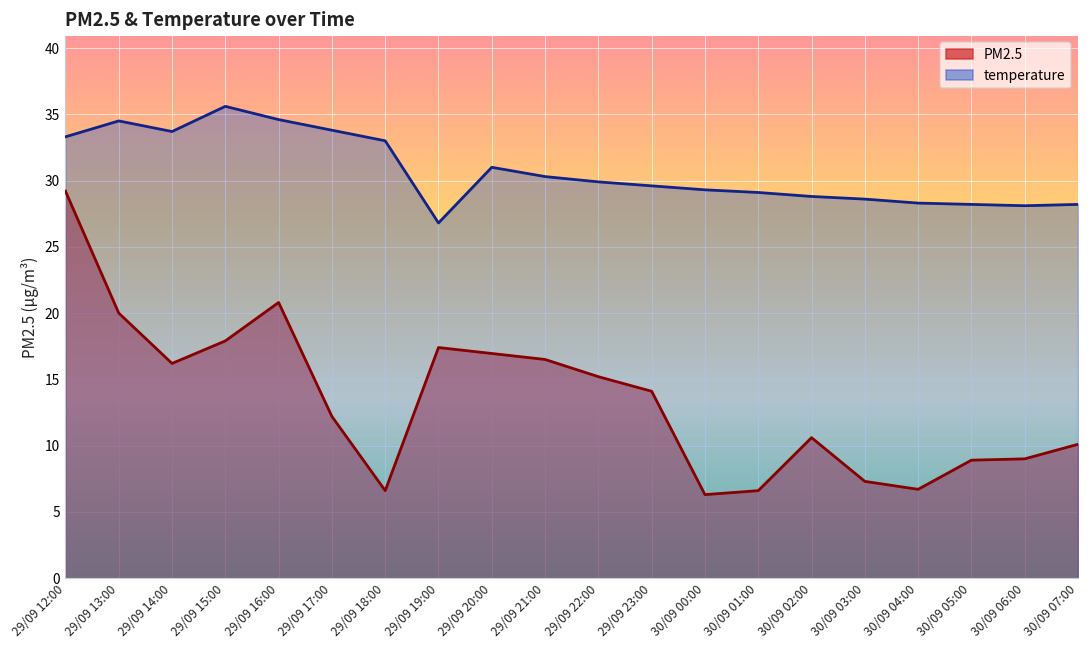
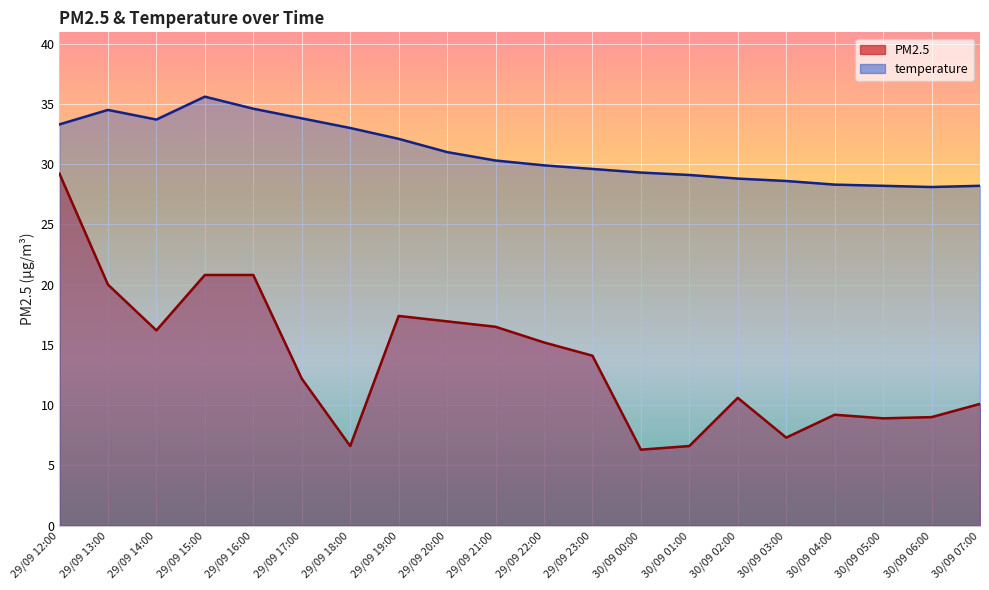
  {
    "PM2.5": {
      "29/09 12:00": 29.2,
      "29/09 13:00": 20.0,
      "29/09 14:00": 16.2,
-     "29/09 15:00": 17.9,
+     "29/09 15:00": 20.8,
      "29/09 16:00": 20.8,
      "29/09 17:00": 12.2,
      "29/09 18:00": 6.6,
      "29/09 19:00": 17.4,
      "29/09 20:00": 17.0,
      "29/09 21:00": 16.5,
      "29/09 22:00": 15.2,
      "29/09 23:00": 14.1,
      "30/09 00:00": 6.3,
      "30/09 01:00": 6.6,
      "30/09 02:00": 10.6,
      "30/09 03:00": 7.3,
-     "30/09 04:00": 6.7,
+     "30/09 04:00": 9.2,
      "30/09 05:00": 8.9,
      "30/09 06:00": 9.0,
      "30/09 07:00": 10.1
    },
    "temperature": {
      "29/09 12:00": 33.3,
      "29/09 13:00": 34.5,
      "29/09 14:00": 33.7,
      "29/09 15:00": 35.6,
      "29/09 16:00": 34.6,
      "29/09 17:00": 33.8,
      "29/09 18:00": 33.0,
-     "29/09 19:00": 26.8,
+     "29/09 19:00": 32.1,
      "29/09 20:00": 31.0,
      "29/09 21:00": 30.3,
      "29/09 22:00": 29.9,
      "29/09 23:00": 29.6,
      "30/09 00:00": 29.3,
      "30/09 01:00": 29.1,
      "30/09 02:00": 28.8,
      "30/09 03:00": 28.6,
      "30/09 04:00": 28.3,
      "30/09 05:00": 28.2,
      "30/09 06:00": 28.1,
      "30/09 07:00": 28.2
    }
  }
